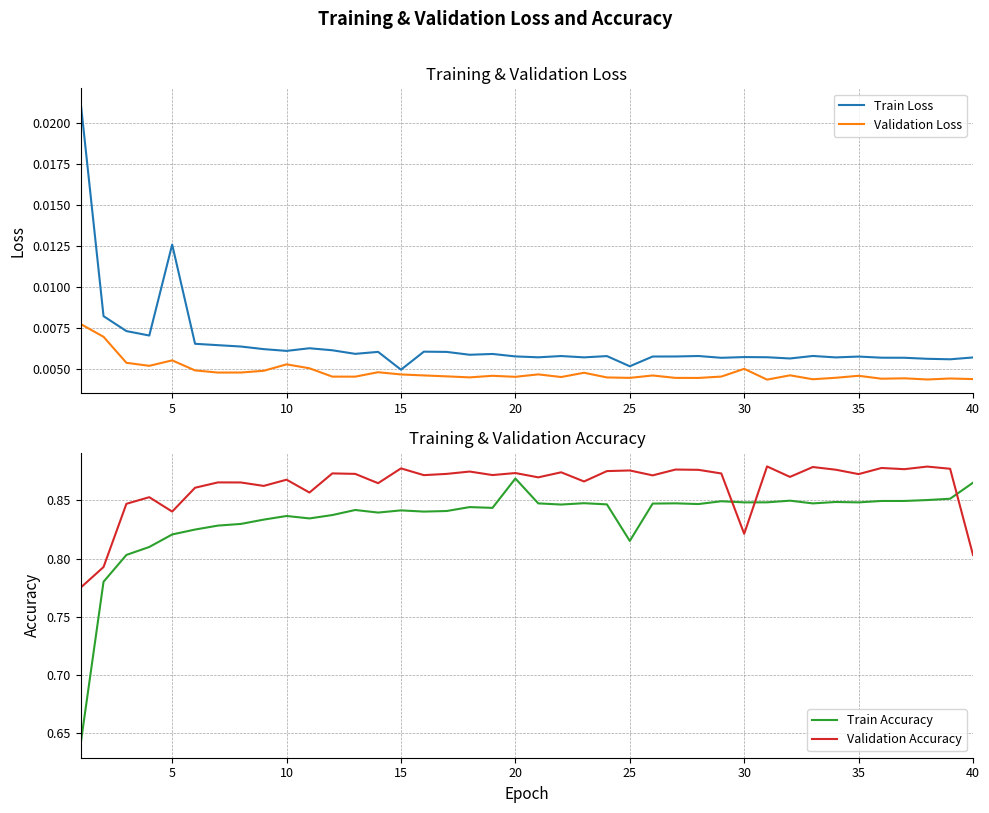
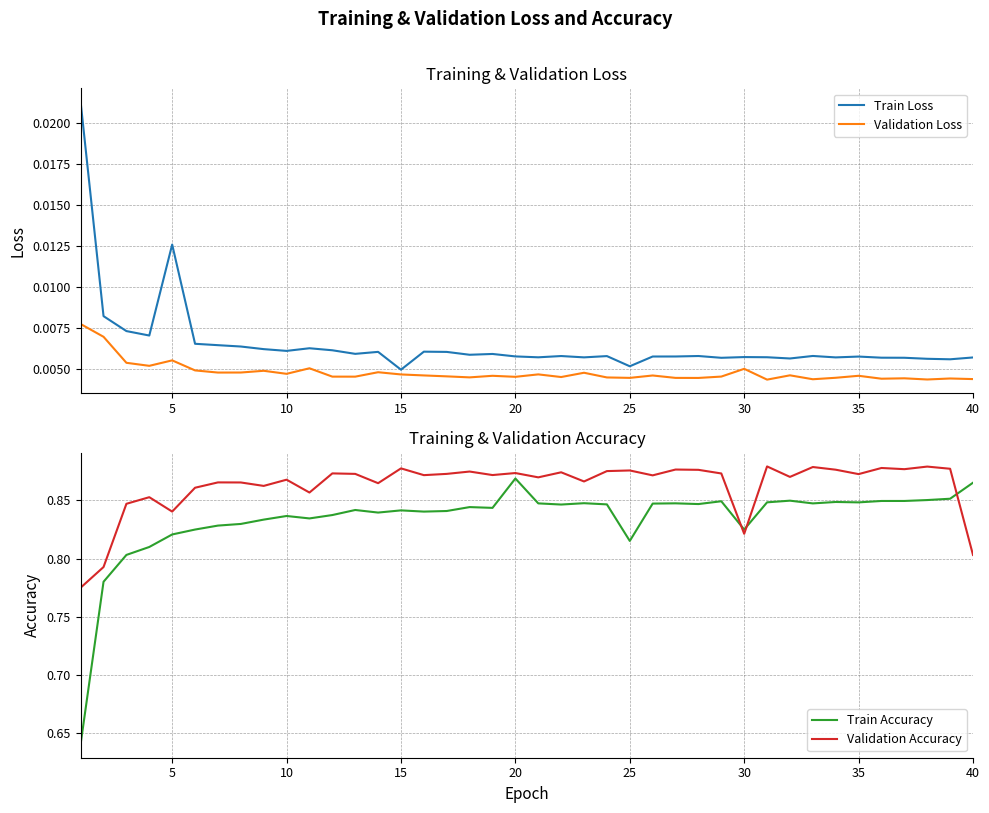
  {
    "Training & Validation Loss": {
      "Train Loss": {
        "5": 0.0126,
        "10": 0.0061,
        "15": 0.0050,
        "20": 0.0058,
        "25": 0.0052,
        "30": 0.0057,
        "35": 0.0058,
        "40": 0.0057
      },
      "Validation Loss": {
        "5": 0.0055,
-       "10": 0.0053,
+       "10": 0.0047,
        "15": 0.0047,
        "20": 0.0045,
        "25": 0.0045,
        "30": 0.0050,
        "35": 0.0046,
        "40": 0.0044
      }
    },
    "Training & Validation Accuracy": {
      "Train Accuracy": {
        "5": 0.821,
        "10": 0.837,
        "15": 0.841,
        "20": 0.869,
        "25": 0.815,
-       "30": 0.848,
+       "30": 0.825,
        "35": 0.848,
        "40": 0.865
      },
      "Validation Accuracy": {
        "5": 0.840,
        "10": 0.868,
        "15": 0.878,
        "20": 0.874,
        "25": 0.876,
        "30": 0.821,
        "35": 0.873,
        "40": 0.803
      }
    }
  }
